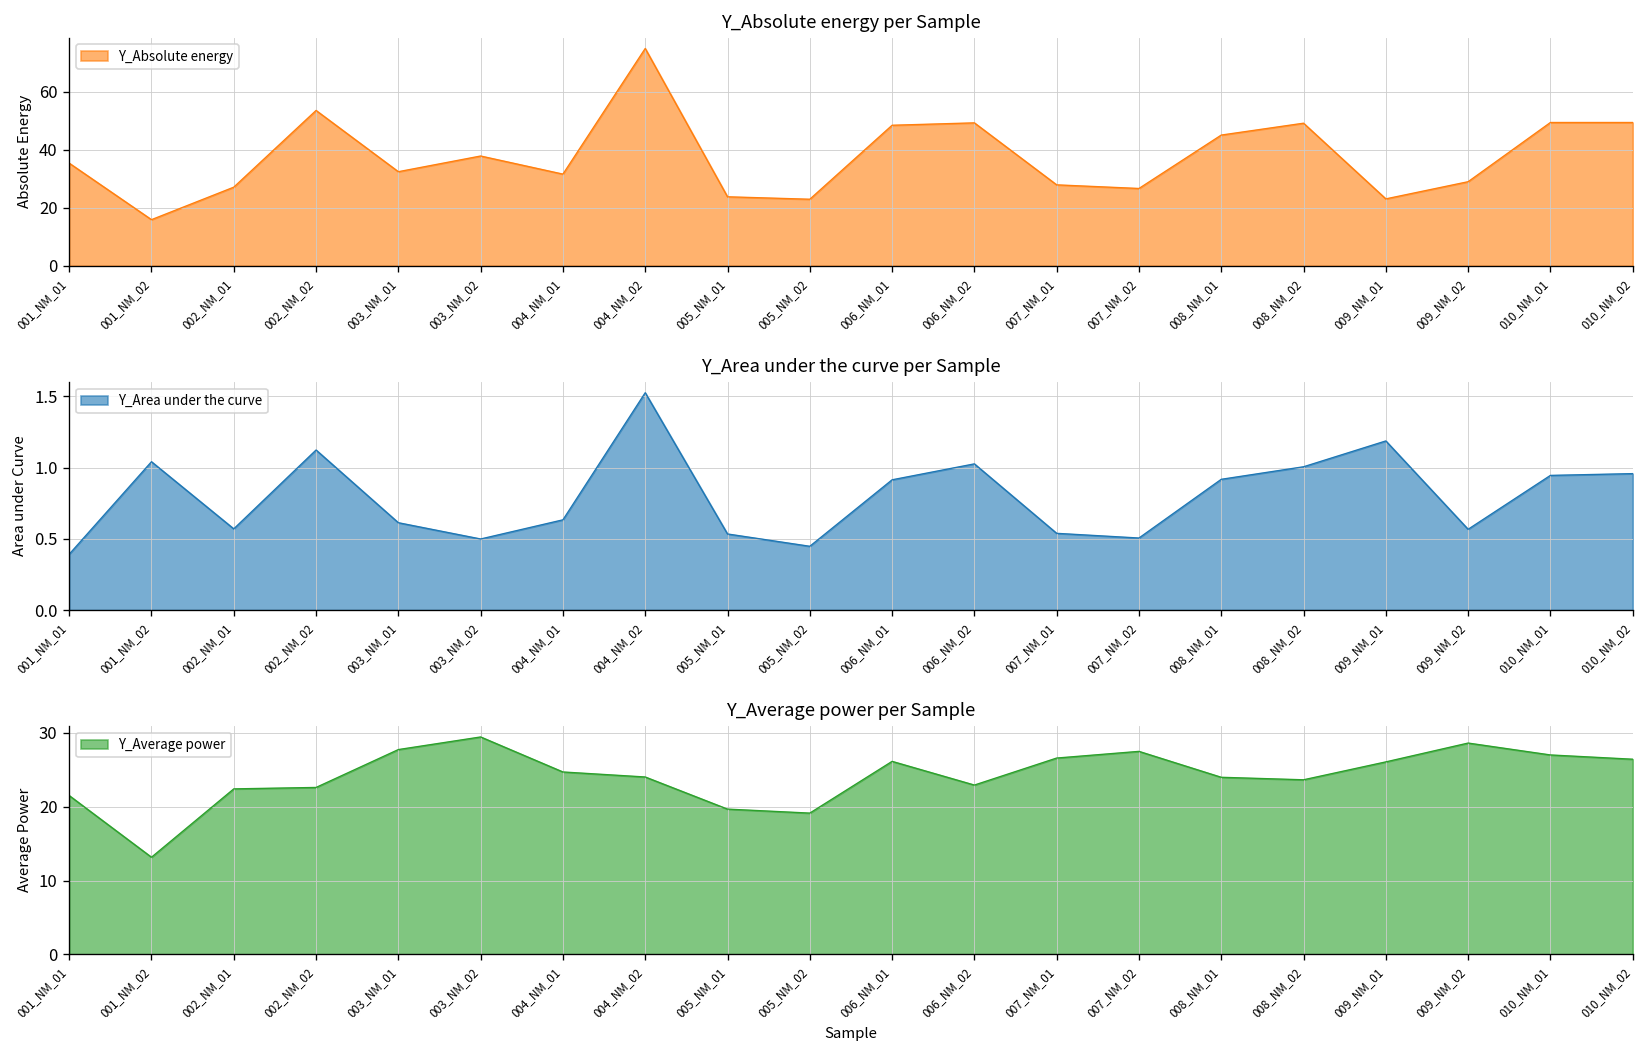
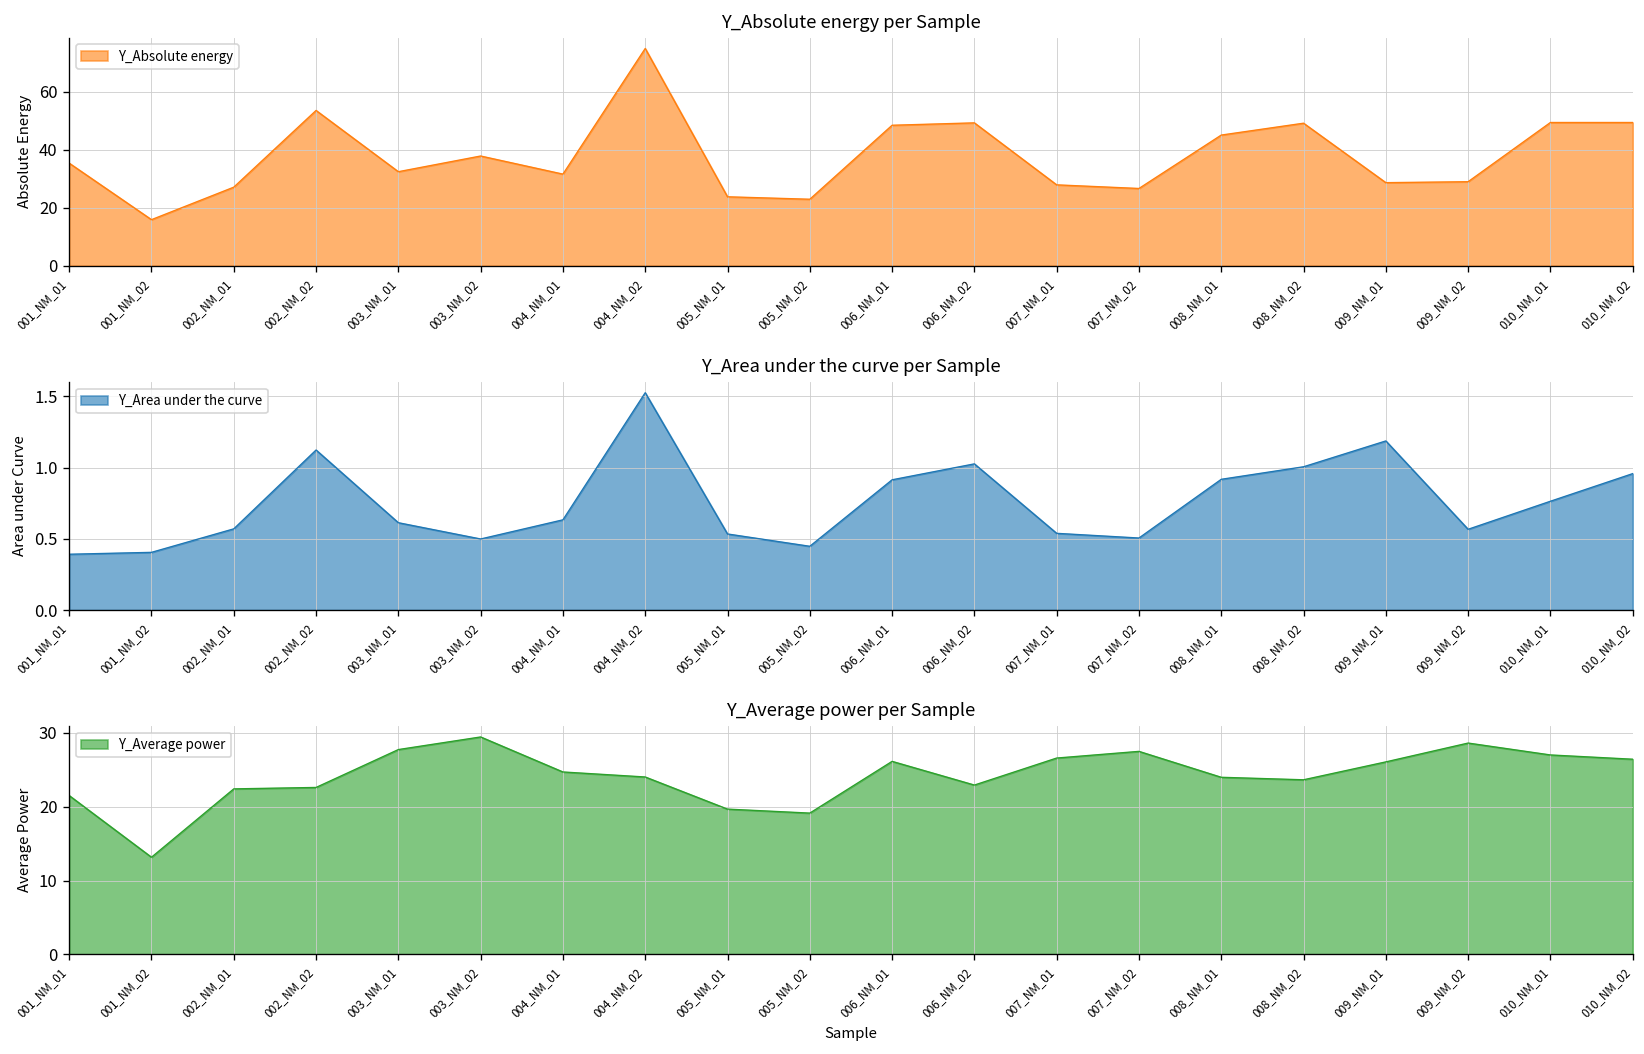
  {
    "Y_Absolute energy per Sample": {
      "001_NM_01": 35,
      "001_NM_02": 16,
      "002_NM_01": 27,
      "002_NM_02": 54,
      "003_NM_01": 32,
      "003_NM_02": 38,
      "004_NM_01": 32,
      "004_NM_02": 75,
      "005_NM_01": 24,
      "005_NM_02": 23,
      "006_NM_01": 48,
      "006_NM_02": 49,
      "007_NM_01": 28,
      "007_NM_02": 27,
      "008_NM_01": 45,
      "008_NM_02": 49,
-     "009_NM_01": 23,
+     "009_NM_01": 29,
      "009_NM_02": 29,
      "010_NM_01": 49,
      "010_NM_02": 49
    },
    "Y_Area under the curve per Sample": {
      "001_NM_01": 0.39,
-     "001_NM_02": 1.04,
+     "001_NM_02": 0.41,
      "002_NM_01": 0.57,
      "002_NM_02": 1.12,
      "003_NM_01": 0.61,
      "003_NM_02": 0.50,
      "004_NM_01": 0.63,
      "004_NM_02": 1.53,
      "005_NM_01": 0.53,
      "005_NM_02": 0.45,
      "006_NM_01": 0.91,
      "006_NM_02": 1.03,
      "007_NM_01": 0.54,
      "007_NM_02": 0.51,
      "008_NM_01": 0.92,
      "008_NM_02": 1.01,
      "009_NM_01": 1.19,
      "009_NM_02": 0.57,
-     "010_NM_01": 0.95,
+     "010_NM_01": 0.76,
      "010_NM_02": 0.96
    },
    "Y_Average power per Sample": {
      "001_NM_01": 22,
      "001_NM_02": 13,
      "002_NM_01": 22,
      "002_NM_02": 23,
      "003_NM_01": 28,
      "003_NM_02": 29,
      "004_NM_01": 25,
      "004_NM_02": 24,
      "005_NM_01": 20,
      "005_NM_02": 19,
      "006_NM_01": 26,
      "006_NM_02": 23,
      "007_NM_01": 27,
      "007_NM_02": 28,
      "008_NM_01": 24,
      "008_NM_02": 24,
      "009_NM_01": 26,
      "009_NM_02": 29,
      "010_NM_01": 27,
      "010_NM_02": 26
    }
  }
